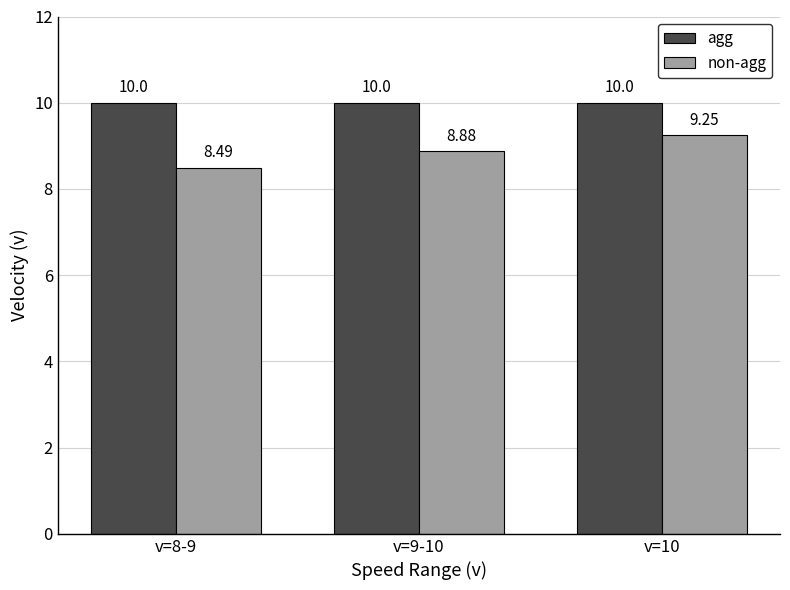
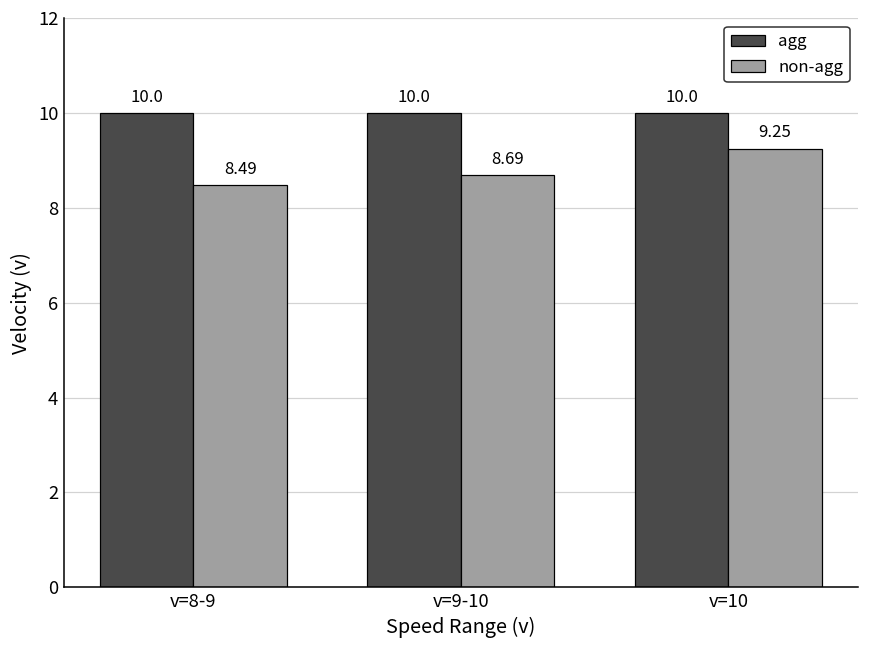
  {
    "agg": {
      "v=8-9": 10.0,
      "v=9-10": 10.0,
      "v=10": 10.0
    },
    "non-agg": {
      "v=8-9": 8.49,
-     "v=9-10": 8.88,
+     "v=9-10": 8.69,
      "v=10": 9.25
    }
  }
